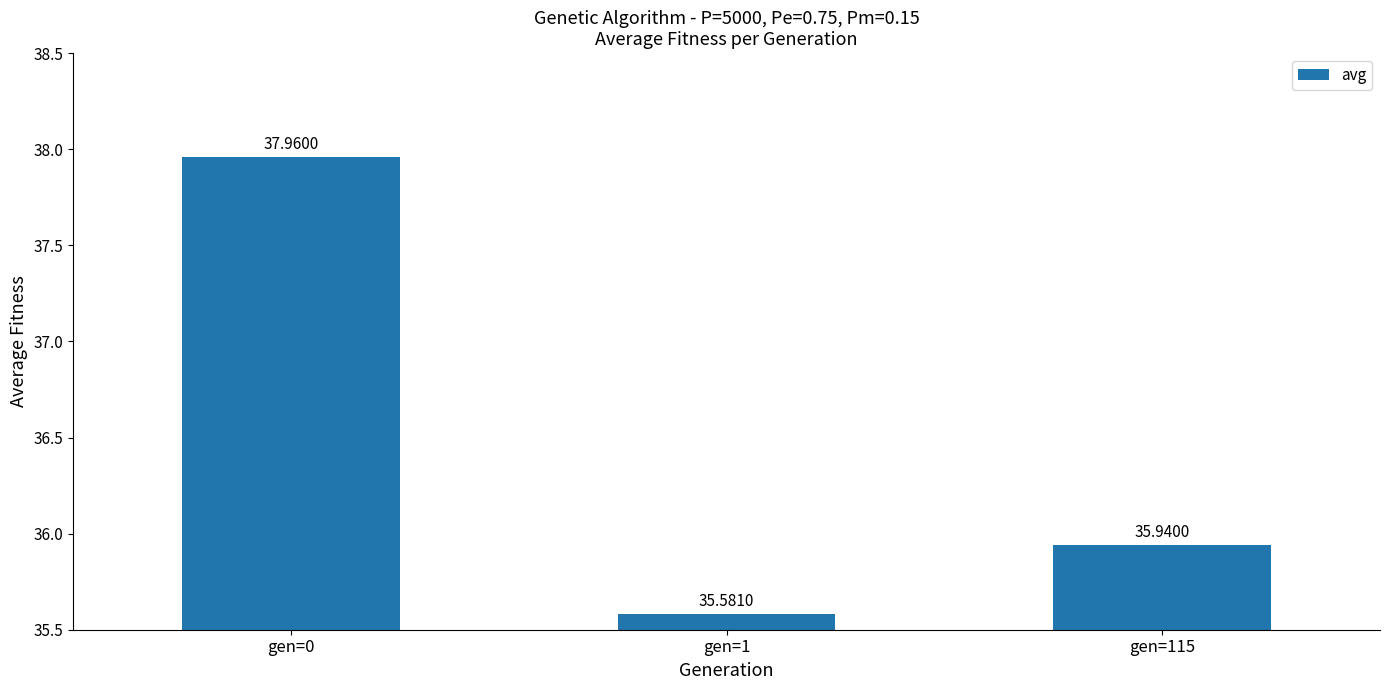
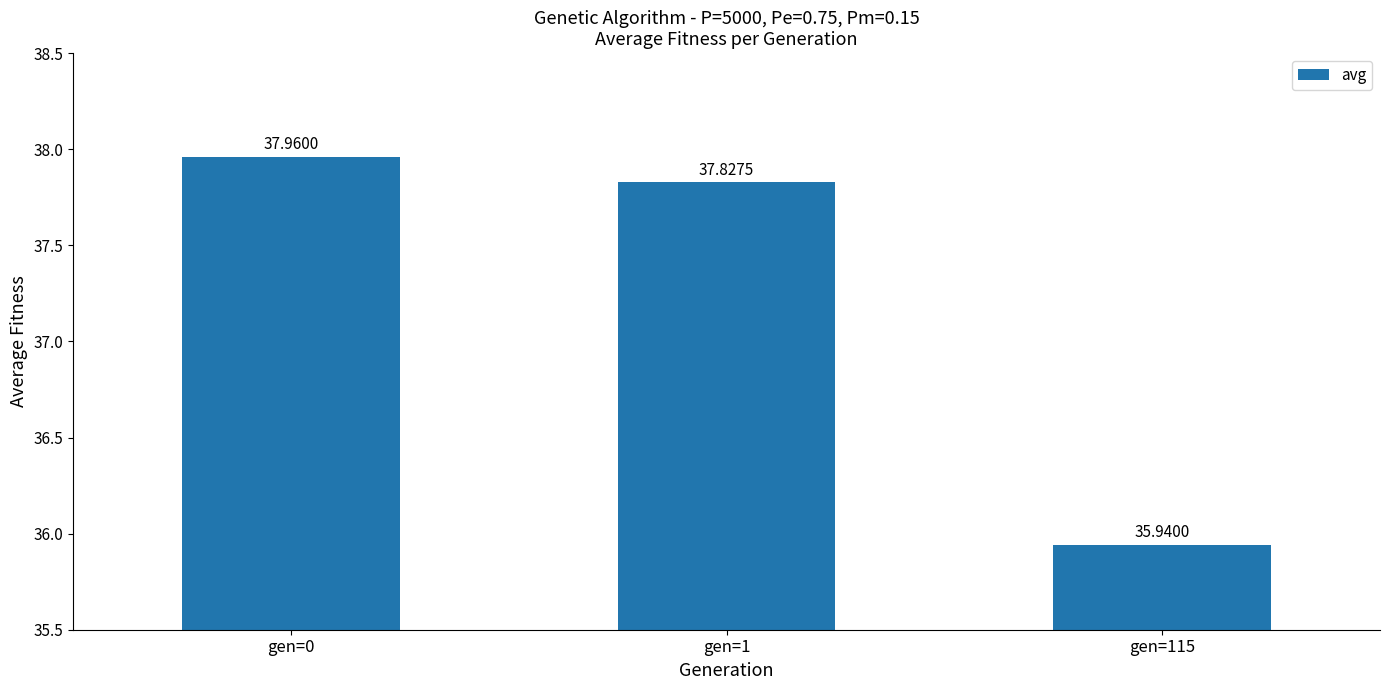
  {
    "gen=0": 37.9600,
-   "gen=1": 35.5810,
+   "gen=1": 37.8275,
    "gen=115": 35.9400
  }
